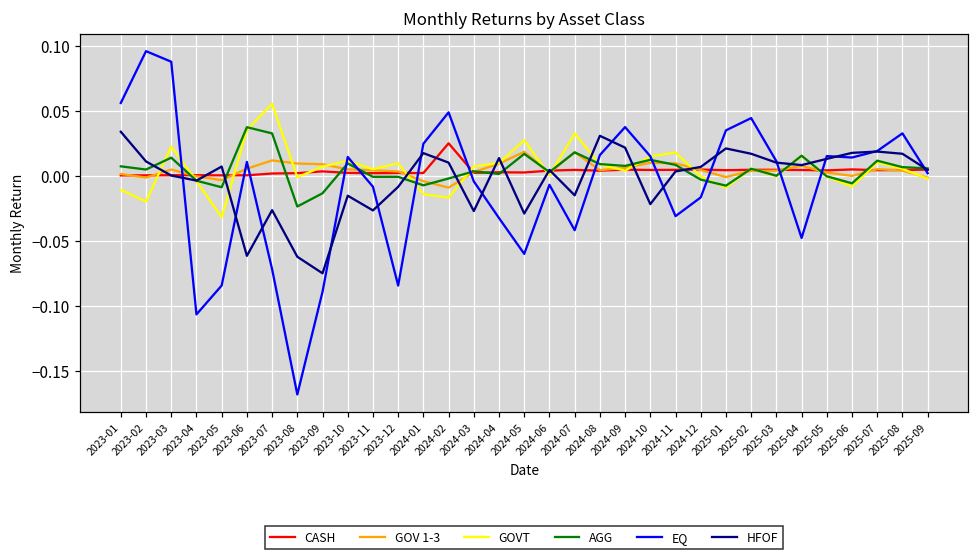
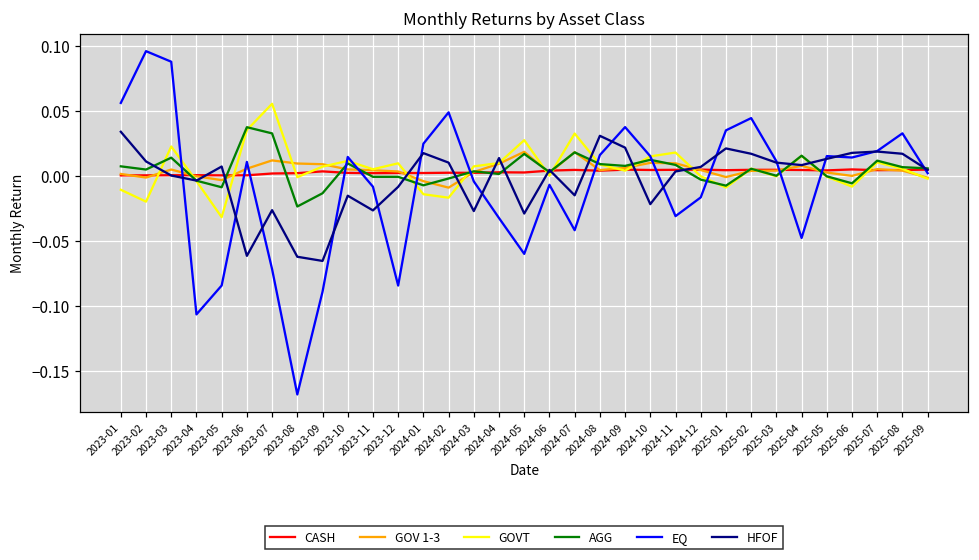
  {
    "CASH": {
      "2023-05": 0.000,
      "2023-06": 0.000,
      "2023-07": 0.002,
      "2023-08": 0.002,
      "2023-09": 0.003,
      "2023-10": 0.002,
      "2023-11": 0.002,
      "2024-01": 0.002,
-     "2024-02": 0.025,
+     "2024-02": 0.002,
      "2024-05": 0.003,
      "2024-07": 0.005,
      "2024-10": 0.004,
      "2025-01": 0.004,
      "2025-04": 0.004,
      "2025-06": 0.005
    },
    "GOV 1-3": {
      "2023-03": 0.005,
      "2023-05": -0.003,
      "2023-06": 0.005,
      "2023-07": 0.012,
      "2023-08": 0.009,
      "2023-10": 0.005,
      "2024-01": -0.004,
      "2024-02": -0.009,
      "2024-10": 0.010,
      "2025-01": -0.001,
      "2025-06": 0.000
    },
    "GOVT": {
      "2023-01": -0.011,
      "2023-02": -0.020,
      "2023-03": 0.023,
      "2023-05": -0.032,
      "2023-07": 0.055,
      "2023-08": -0.001,
      "2023-12": 0.010,
      "2024-01": -0.014,
      "2024-02": -0.017,
      "2024-03": 0.007,
      "2024-05": 0.027,
      "2024-07": 0.032,
      "2024-11": 0.018,
      "2024-12": 0.000,
      "2025-06": -0.008
    },
    "AGG": {
      "2023-01": 0.007,
      "2023-02": 0.005,
      "2023-03": 0.014,
      "2023-05": -0.009,
      "2023-07": 0.033,
      "2023-08": -0.024,
      "2023-09": -0.013,
      "2023-11": -0.001,
      "2023-12": -0.001,
      "2024-01": -0.007,
      "2024-02": -0.002,
      "2024-10": 0.012,
      "2024-12": -0.003,
      "2025-06": -0.006
    },
    "EQ": {
      "2023-01": 0.056,
      "2023-02": 0.096,
      "2023-03": 0.088,
      "2023-04": -0.106,
      "2023-05": -0.084,
      "2023-06": 0.011,
      "2023-07": -0.072,
      "2023-08": -0.168,
      "2023-09": -0.089,
      "2023-10": 0.014,
      "2023-11": -0.008,
      "2023-12": -0.084,
      "2024-01": 0.025,
      "2024-02": 0.049,
      "2024-03": -0.004,
      "2024-04": -0.032,
      "2024-05": -0.060,
      "2024-06": -0.007,
      "2024-07": -0.042,
      "2024-08": 0.016,
      "2024-09": 0.037,
      "2024-11": -0.031,
      "2024-12": -0.017,
      "2025-01": 0.035,
      "2025-02": 0.044,
      "2025-04": -0.048,
      "2025-06": 0.014,
      "2025-08": 0.033,
      "2025-09": 0.002
    },
    "HFOF": {
      "2023-01": 0.034,
      "2023-02": 0.011,
      "2023-05": 0.007,
      "2023-06": -0.062,
      "2023-07": -0.026,
      "2023-08": -0.062,
-     "2023-09": -0.075,
+     "2023-09": -0.065,
      "2023-10": -0.015,
      "2023-11": -0.027,
      "2023-12": -0.009,
      "2024-01": 0.017,
      "2024-02": 0.010,
      "2024-03": -0.027,
      "2024-04": 0.014,
      "2024-05": -0.029,
      "2024-07": -0.015,
      "2024-08": 0.031,
      "2024-09": 0.022,
      "2024-10": -0.022,
      "2025-01": 0.021,
      "2025-02": 0.017,
      "2025-06": 0.018,
      "2025-08": 0.017
    }
  }
